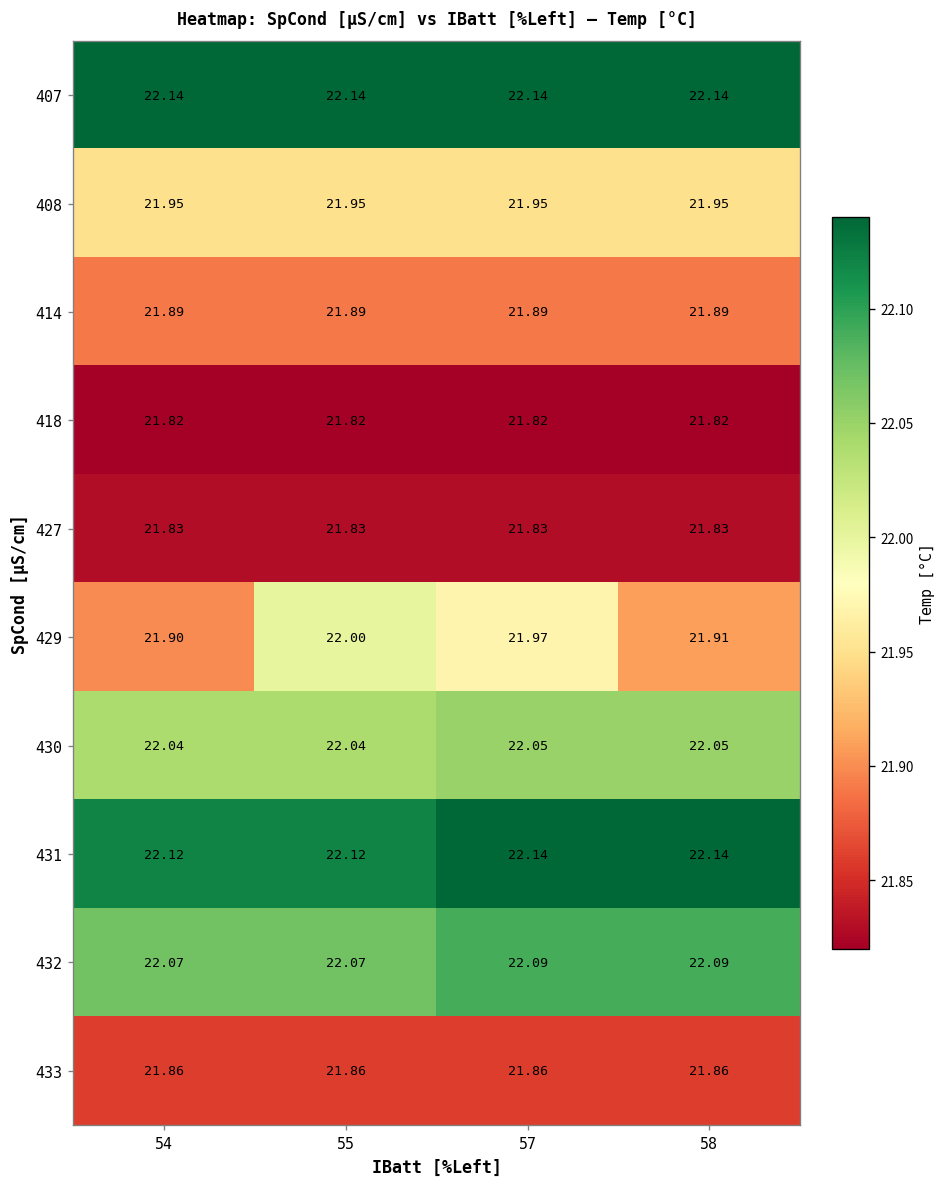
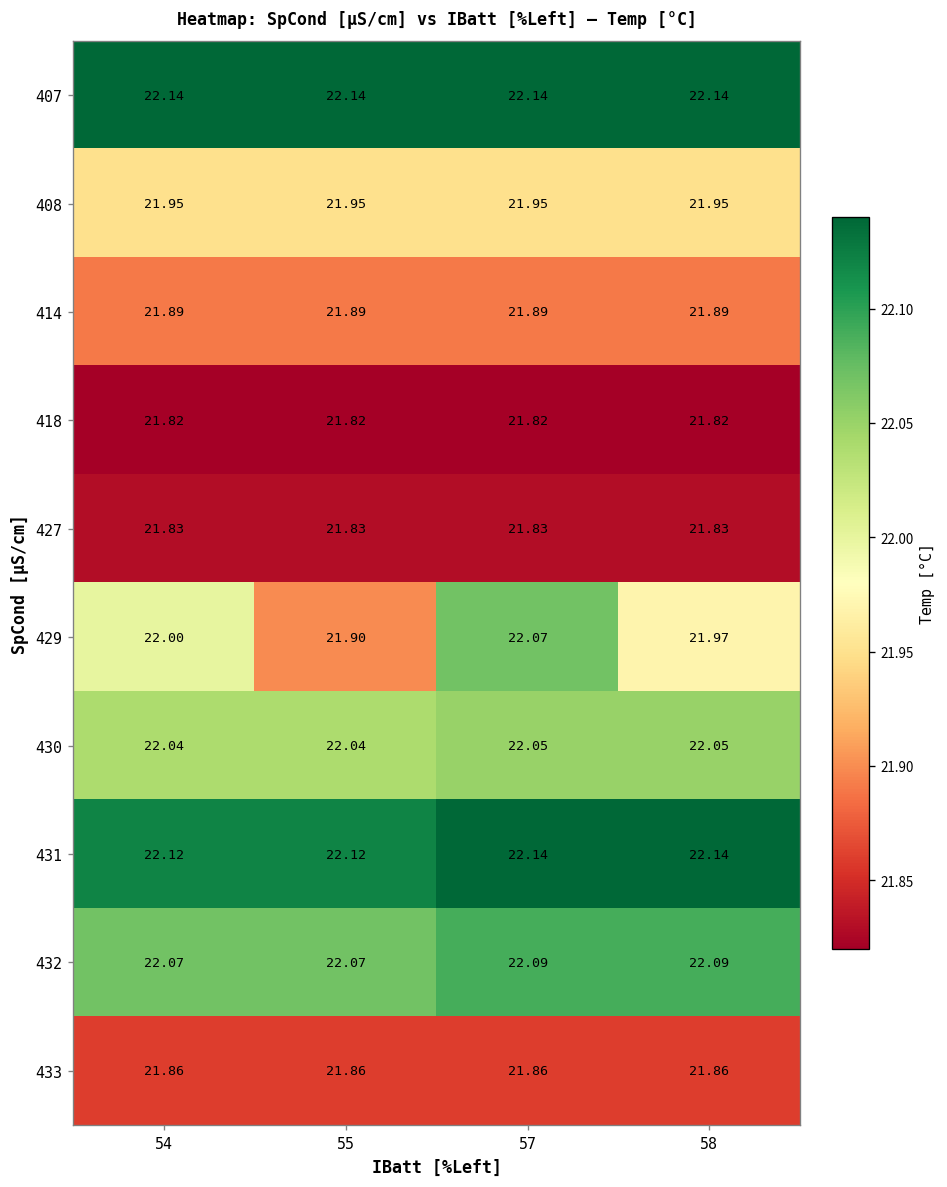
  {
    "407": {
      "54": 22.14,
      "55": 22.14,
      "57": 22.14,
      "58": 22.14
    },
    "408": {
      "54": 21.95,
      "55": 21.95,
      "57": 21.95,
      "58": 21.95
    },
    "414": {
      "54": 21.89,
      "55": 21.89,
      "57": 21.89,
      "58": 21.89
    },
    "418": {
      "54": 21.82,
      "55": 21.82,
      "57": 21.82,
      "58": 21.82
    },
    "427": {
      "54": 21.83,
      "55": 21.83,
      "57": 21.83,
      "58": 21.83
    },
    "429": {
-     "54": 21.90,
-     "55": 22.00,
-     "57": 21.97,
-     "58": 21.91
+     "54": 22.00,
+     "55": 21.90,
+     "57": 22.07,
+     "58": 21.97
    },
    "430": {
      "54": 22.04,
      "55": 22.04,
      "57": 22.05,
      "58": 22.05
    },
    "431": {
      "54": 22.12,
      "55": 22.12,
      "57": 22.14,
      "58": 22.14
    },
    "432": {
      "54": 22.07,
      "55": 22.07,
      "57": 22.09,
      "58": 22.09
    },
    "433": {
      "54": 21.86,
      "55": 21.86,
      "57": 21.86,
      "58": 21.86
    }
  }
